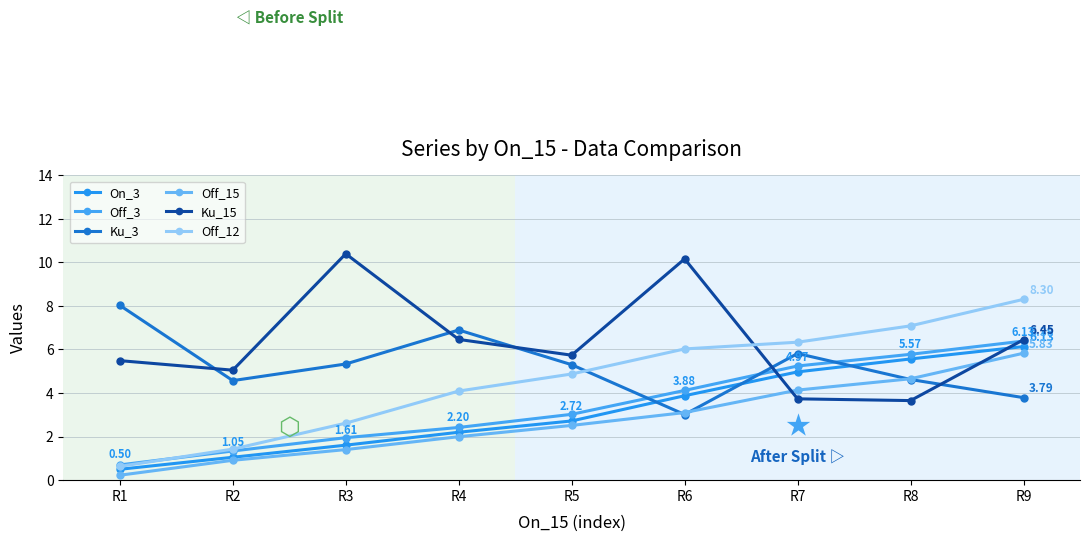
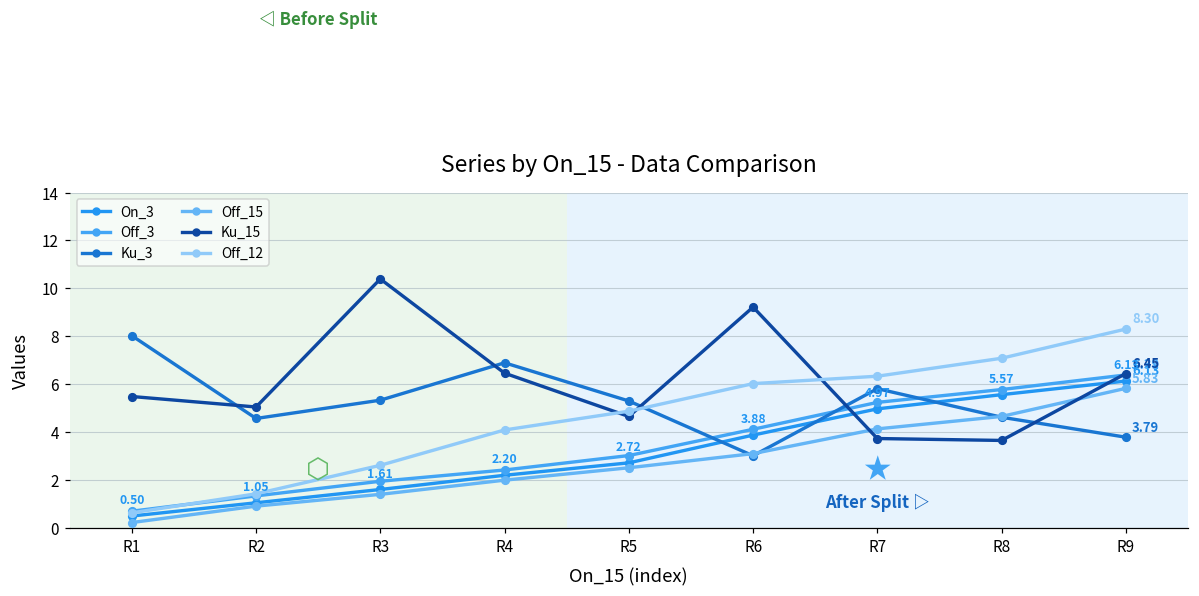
  {
    "Ku_15": {
      "R1": 5.5,
      "R2": 5.1,
      "R3": 10.4,
      "R4": 6.5,
-     "R5": 5.7,
-     "R6": 10.2,
+     "R5": 4.7,
+     "R6": 9.2,
      "R7": 3.7,
      "R8": 3.7
    }
  }
